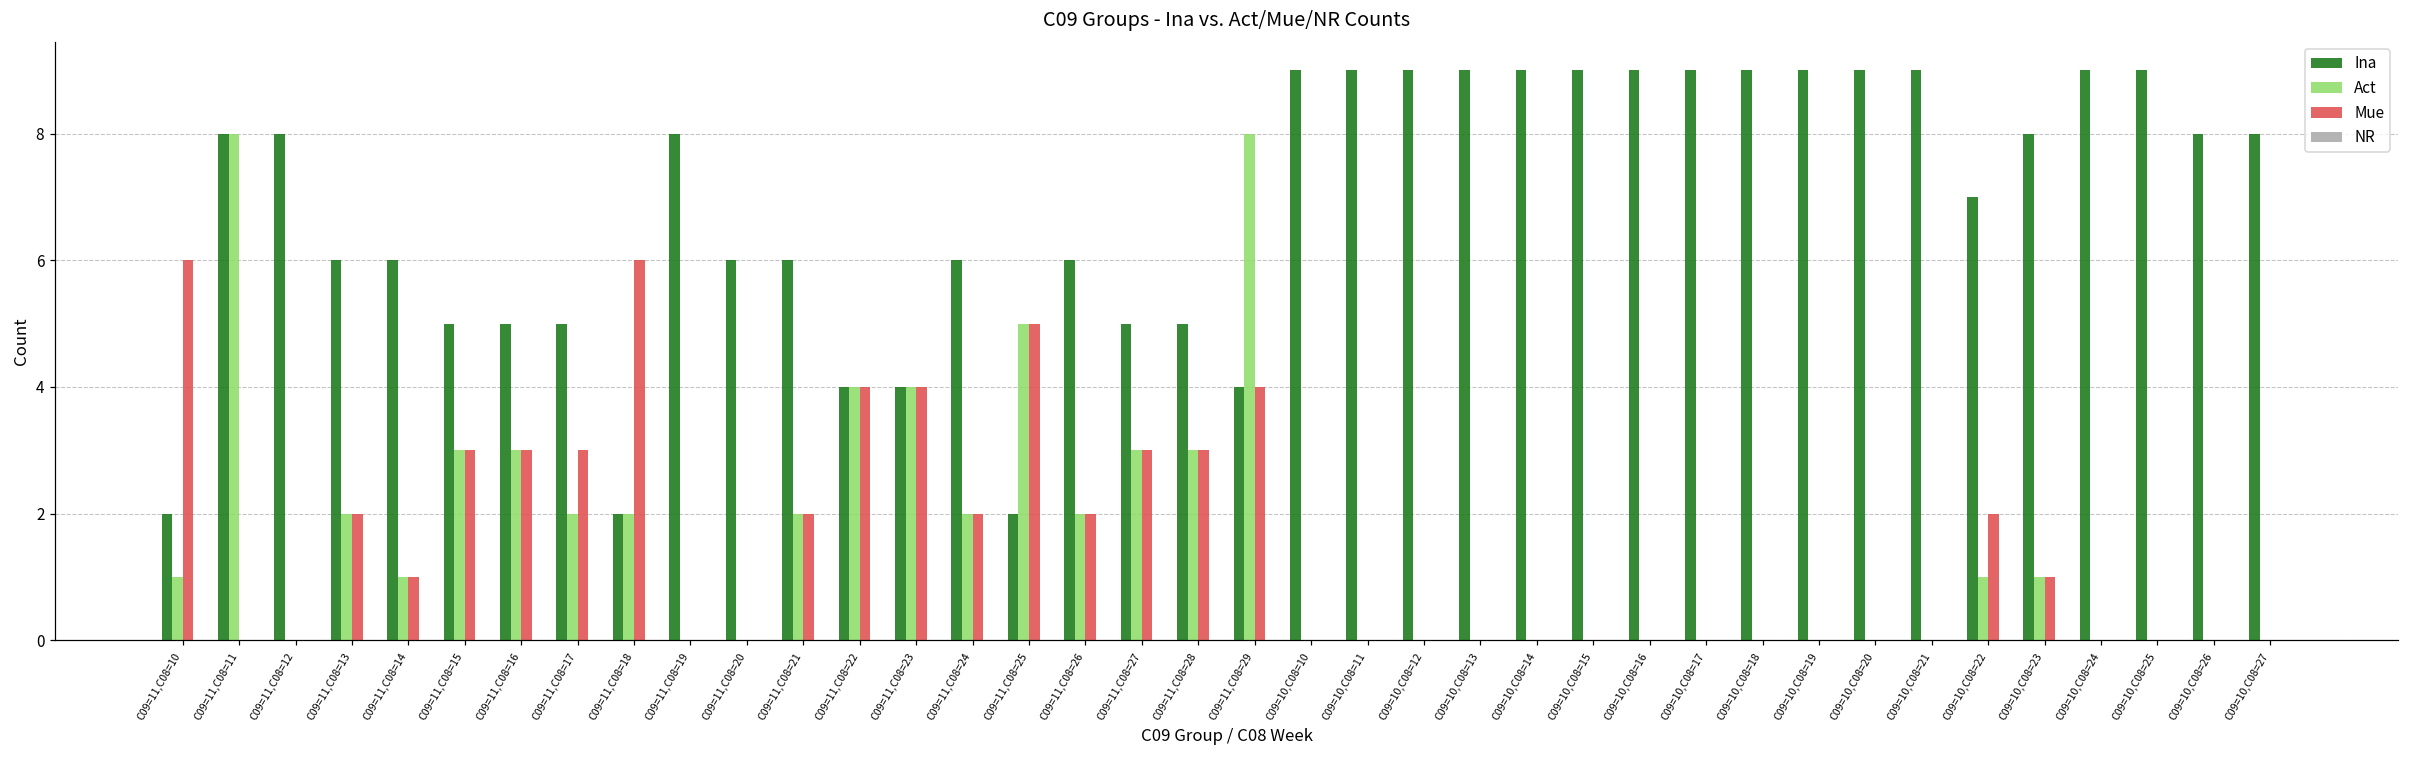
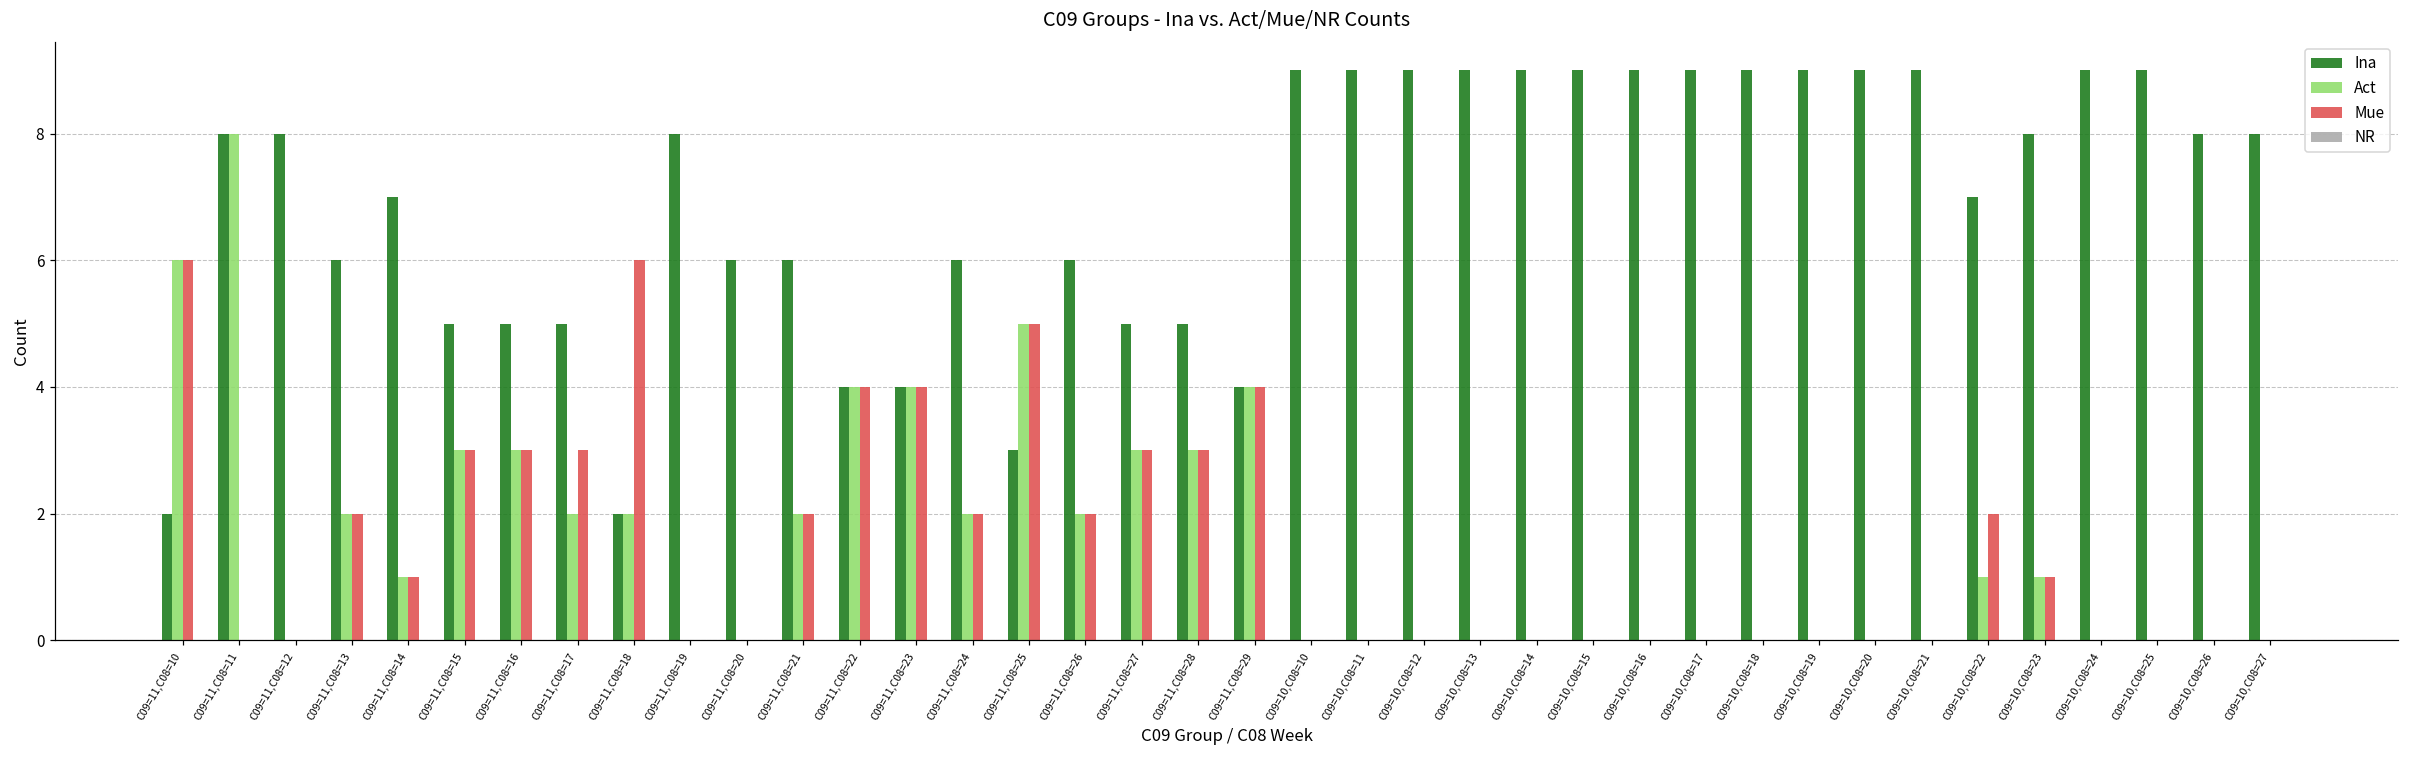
  {
    "Ina": {
      "C09=11,C08=10": 2,
      "C09=11,C08=11": 8,
      "C09=11,C08=12": 8,
      "C09=11,C08=13": 6,
-     "C09=11,C08=14": 6,
+     "C09=11,C08=14": 7,
      "C09=11,C08=15": 5,
      "C09=11,C08=16": 5,
      "C09=11,C08=17": 5,
      "C09=11,C08=18": 2,
      "C09=11,C08=19": 8,
      "C09=11,C08=20": 6,
      "C09=11,C08=21": 6,
      "C09=11,C08=22": 4,
      "C09=11,C08=23": 4,
      "C09=11,C08=24": 6,
-     "C09=11,C08=25": 2,
+     "C09=11,C08=25": 3,
      "C09=11,C08=26": 6,
      "C09=11,C08=27": 5,
      "C09=11,C08=28": 5,
      "C09=11,C08=29": 4,
      "C09=10,C08=10": 9,
      "C09=10,C08=11": 9,
      "C09=10,C08=12": 9,
      "C09=10,C08=13": 9,
      "C09=10,C08=14": 9,
      "C09=10,C08=15": 9,
      "C09=10,C08=16": 9,
      "C09=10,C08=17": 9,
      "C09=10,C08=18": 9,
      "C09=10,C08=19": 9,
      "C09=10,C08=20": 9,
      "C09=10,C08=21": 9,
      "C09=10,C08=22": 7,
      "C09=10,C08=23": 8,
      "C09=10,C08=24": 9,
      "C09=10,C08=25": 9,
      "C09=10,C08=26": 8,
      "C09=10,C08=27": 8
    },
    "Act": {
-     "C09=11,C08=10": 1,
+     "C09=11,C08=10": 6,
      "C09=11,C08=11": 8,
      "C09=11,C08=12": 0,
      "C09=11,C08=13": 2,
      "C09=11,C08=14": 1,
      "C09=11,C08=15": 3,
      "C09=11,C08=16": 3,
      "C09=11,C08=17": 2,
      "C09=11,C08=18": 2,
      "C09=11,C08=19": 0,
      "C09=11,C08=20": 0,
      "C09=11,C08=21": 2,
      "C09=11,C08=22": 4,
      "C09=11,C08=23": 4,
      "C09=11,C08=24": 2,
      "C09=11,C08=25": 5,
      "C09=11,C08=26": 2,
      "C09=11,C08=27": 3,
      "C09=11,C08=28": 3,
-     "C09=11,C08=29": 8,
+     "C09=11,C08=29": 4,
      "C09=10,C08=10": 0,
      "C09=10,C08=11": 0,
      "C09=10,C08=12": 0,
      "C09=10,C08=13": 0,
      "C09=10,C08=14": 0,
      "C09=10,C08=15": 0,
      "C09=10,C08=16": 0,
      "C09=10,C08=17": 0,
      "C09=10,C08=18": 0,
      "C09=10,C08=19": 0,
      "C09=10,C08=20": 0,
      "C09=10,C08=21": 0,
      "C09=10,C08=22": 1,
      "C09=10,C08=23": 1,
      "C09=10,C08=24": 0,
      "C09=10,C08=25": 0,
      "C09=10,C08=26": 0,
      "C09=10,C08=27": 0
    },
    "Mue": {
      "C09=11,C08=10": 6,
      "C09=11,C08=11": 0,
      "C09=11,C08=12": 0,
      "C09=11,C08=13": 2,
      "C09=11,C08=14": 1,
      "C09=11,C08=15": 3,
      "C09=11,C08=16": 3,
      "C09=11,C08=17": 3,
      "C09=11,C08=18": 6,
      "C09=11,C08=19": 0,
      "C09=11,C08=20": 0,
      "C09=11,C08=21": 2,
      "C09=11,C08=22": 4,
      "C09=11,C08=23": 4,
      "C09=11,C08=24": 2,
      "C09=11,C08=25": 5,
      "C09=11,C08=26": 2,
      "C09=11,C08=27": 3,
      "C09=11,C08=28": 3,
      "C09=11,C08=29": 4,
      "C09=10,C08=10": 0,
      "C09=10,C08=11": 0,
      "C09=10,C08=12": 0,
      "C09=10,C08=13": 0,
      "C09=10,C08=14": 0,
      "C09=10,C08=15": 0,
      "C09=10,C08=16": 0,
      "C09=10,C08=17": 0,
      "C09=10,C08=18": 0,
      "C09=10,C08=19": 0,
      "C09=10,C08=20": 0,
      "C09=10,C08=21": 0,
      "C09=10,C08=22": 2,
      "C09=10,C08=23": 1,
      "C09=10,C08=24": 0,
      "C09=10,C08=25": 0,
      "C09=10,C08=26": 0,
      "C09=10,C08=27": 0
    },
    "NR": {
      "C09=11,C08=10": 0,
      "C09=11,C08=11": 0,
      "C09=11,C08=12": 0,
      "C09=11,C08=13": 0,
      "C09=11,C08=14": 0,
      "C09=11,C08=15": 0,
      "C09=11,C08=16": 0,
      "C09=11,C08=17": 0,
      "C09=11,C08=18": 0,
      "C09=11,C08=19": 0,
      "C09=11,C08=20": 0,
      "C09=11,C08=21": 0,
      "C09=11,C08=22": 0,
      "C09=11,C08=23": 0,
      "C09=11,C08=24": 0,
      "C09=11,C08=25": 0,
      "C09=11,C08=26": 0,
      "C09=11,C08=27": 0,
      "C09=11,C08=28": 0,
      "C09=11,C08=29": 0,
      "C09=10,C08=10": 0,
      "C09=10,C08=11": 0,
      "C09=10,C08=12": 0,
      "C09=10,C08=13": 0,
      "C09=10,C08=14": 0,
      "C09=10,C08=15": 0,
      "C09=10,C08=16": 0,
      "C09=10,C08=17": 0,
      "C09=10,C08=18": 0,
      "C09=10,C08=19": 0,
      "C09=10,C08=20": 0,
      "C09=10,C08=21": 0,
      "C09=10,C08=22": 0,
      "C09=10,C08=23": 0,
      "C09=10,C08=24": 0,
      "C09=10,C08=25": 0,
      "C09=10,C08=26": 0,
      "C09=10,C08=27": 0
    }
  }
